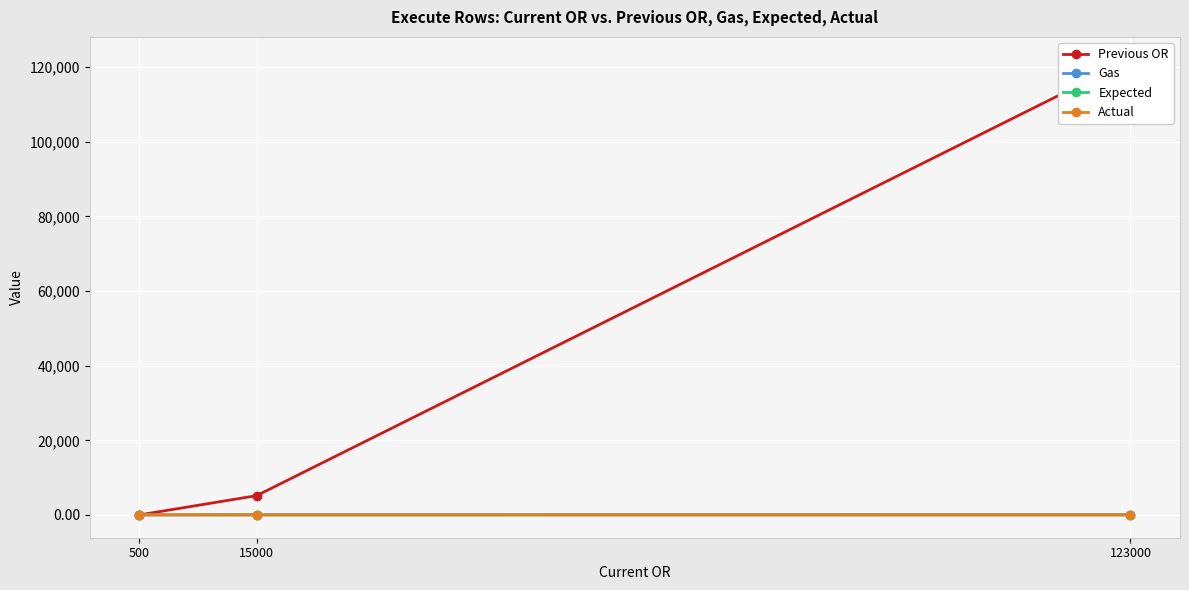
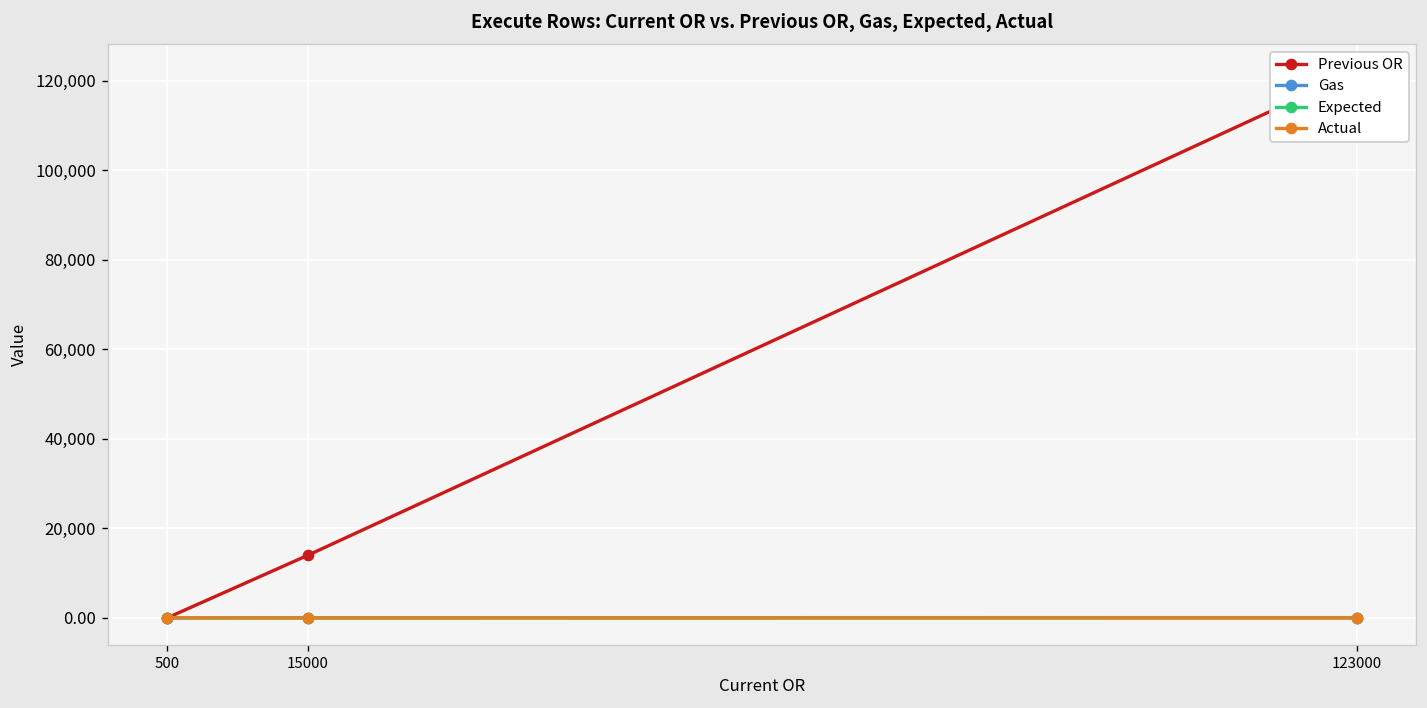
  {
    "Previous OR": {
-     "15000": "5,000"
+     "15000": "14,000"
    },
    "Actual": {
      "15000": "0",
      "123000": "0"
    }
  }
